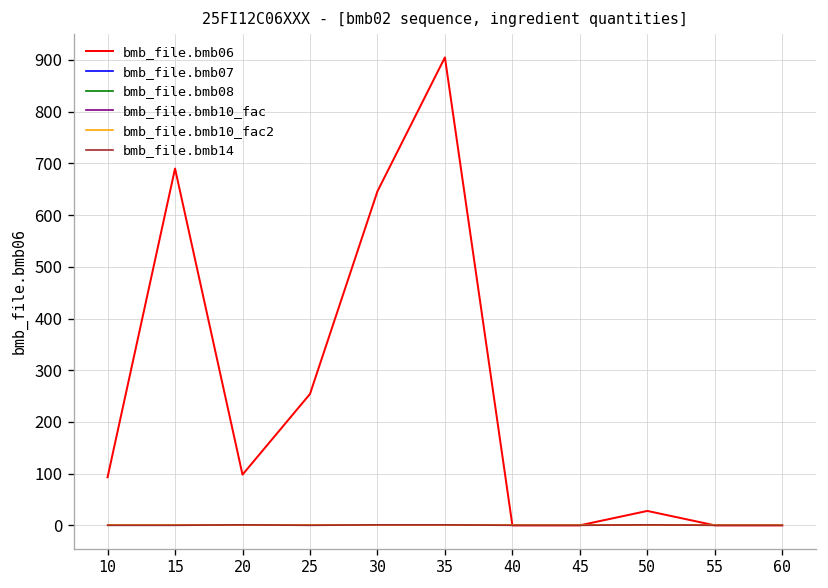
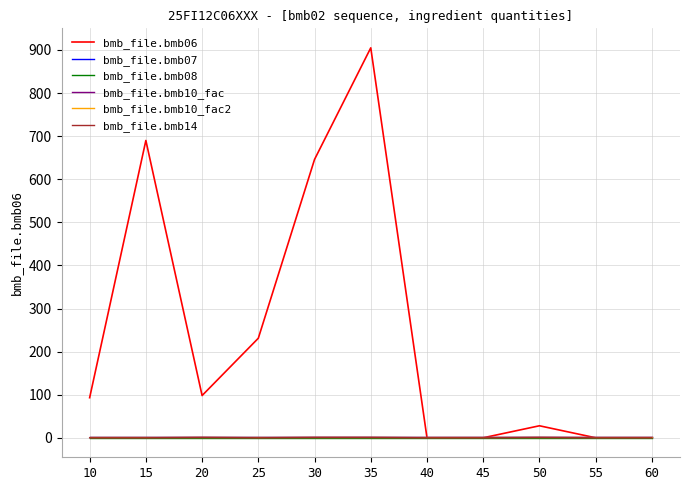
  {
    "bmb_file.bmb06": {
      "10": 90,
      "15": 690,
      "20": 100,
-     "25": 250,
+     "25": 230,
      "30": 650,
      "35": 910,
      "50": 30
    }
  }
